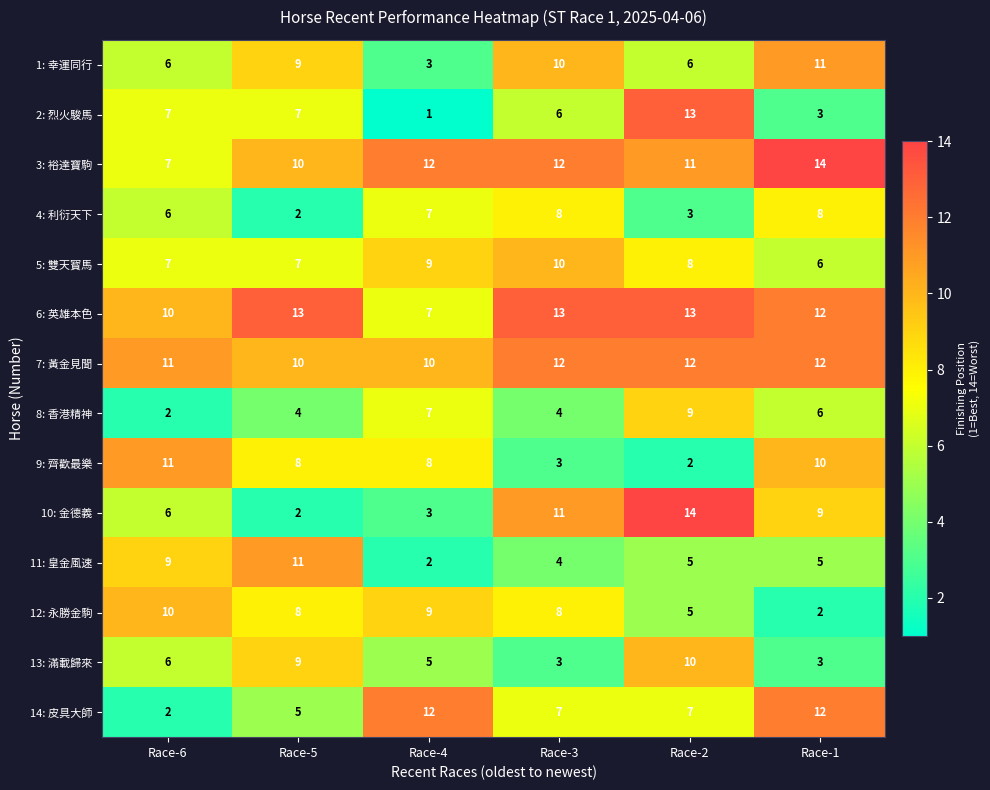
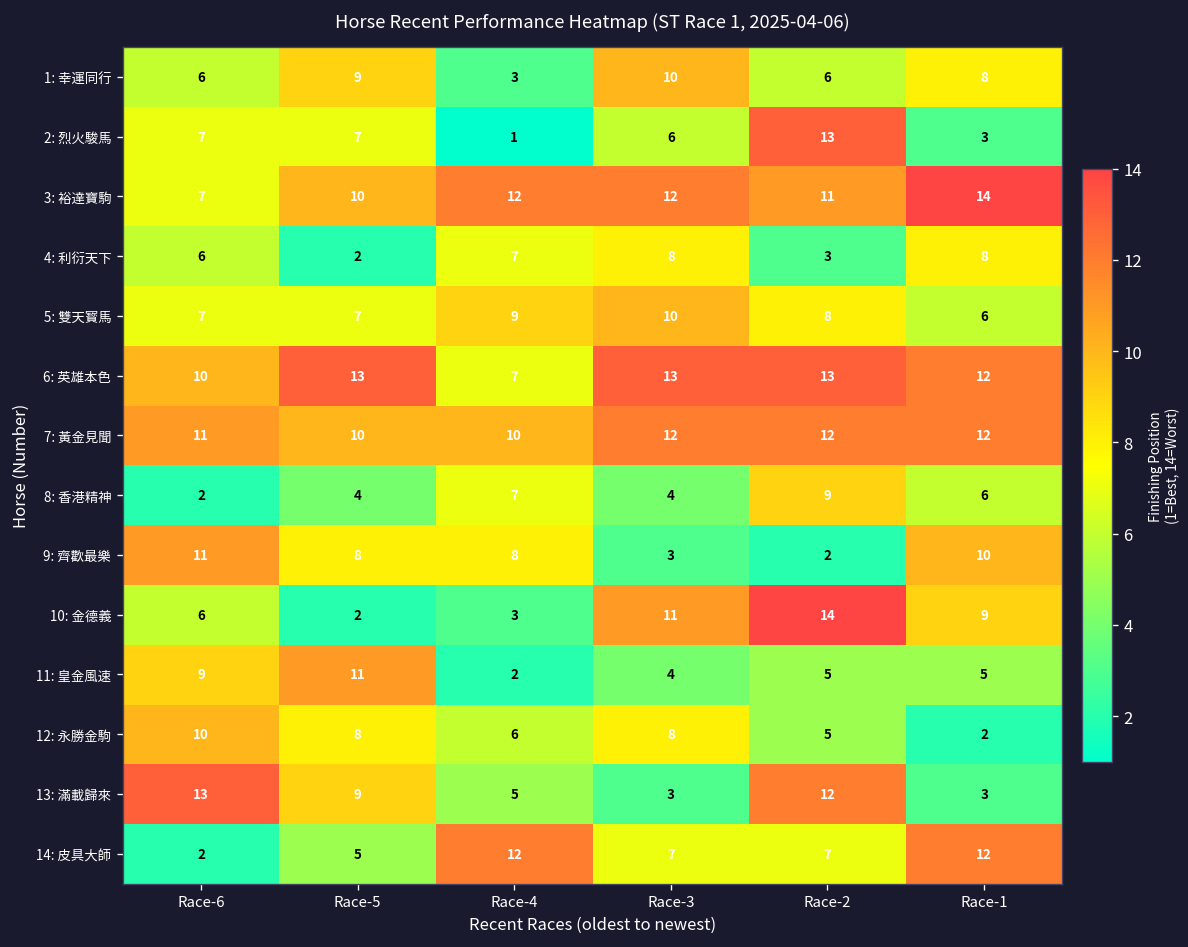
  {
    "1: 幸運同行": {
      "Race-6": 6,
      "Race-5": 9,
      "Race-4": 3,
      "Race-3": 10,
      "Race-2": 6,
-     "Race-1": 11
+     "Race-1": 8
    },
    "2: 烈火駿馬": {
      "Race-6": 7,
      "Race-5": 7,
      "Race-4": 1,
      "Race-3": 6,
      "Race-2": 13,
      "Race-1": 3
    },
    "3: 裕達寶駒": {
      "Race-6": 7,
      "Race-5": 10,
      "Race-4": 12,
      "Race-3": 12,
      "Race-2": 11,
      "Race-1": 14
    },
    "4: 利衍天下": {
      "Race-6": 6,
      "Race-5": 2,
      "Race-4": 7,
      "Race-3": 8,
      "Race-2": 3,
      "Race-1": 8
    },
    "5: 雙天寳馬": {
      "Race-6": 7,
      "Race-5": 7,
      "Race-4": 9,
      "Race-3": 10,
      "Race-2": 8,
      "Race-1": 6
    },
    "6: 英雄本色": {
      "Race-6": 10,
      "Race-5": 13,
      "Race-4": 7,
      "Race-3": 13,
      "Race-2": 13,
      "Race-1": 12
    },
    "7: 黃金見聞": {
      "Race-6": 11,
      "Race-5": 10,
      "Race-4": 10,
      "Race-3": 12,
      "Race-2": 12,
      "Race-1": 12
    },
    "8: 香港精神": {
      "Race-6": 2,
      "Race-5": 4,
      "Race-4": 7,
      "Race-3": 4,
      "Race-2": 9,
      "Race-1": 6
    },
    "9: 齊歡最樂": {
      "Race-6": 11,
      "Race-5": 8,
      "Race-4": 8,
      "Race-3": 3,
      "Race-2": 2,
      "Race-1": 10
    },
    "10: 金德義": {
      "Race-6": 6,
      "Race-5": 2,
      "Race-4": 3,
      "Race-3": 11,
      "Race-2": 14,
      "Race-1": 9
    },
    "11: 皇金風速": {
      "Race-6": 9,
      "Race-5": 11,
      "Race-4": 2,
      "Race-3": 4,
      "Race-2": 5,
      "Race-1": 5
    },
    "12: 永勝金駒": {
      "Race-6": 10,
      "Race-5": 8,
-     "Race-4": 9,
+     "Race-4": 6,
      "Race-3": 8,
      "Race-2": 5,
      "Race-1": 2
    },
    "13: 滿載歸來": {
-     "Race-6": 6,
+     "Race-6": 13,
      "Race-5": 9,
      "Race-4": 5,
      "Race-3": 3,
-     "Race-2": 10,
+     "Race-2": 12,
      "Race-1": 3
    },
    "14: 皮具大師": {
      "Race-6": 2,
      "Race-5": 5,
      "Race-4": 12,
      "Race-3": 7,
      "Race-2": 7,
      "Race-1": 12
    }
  }
